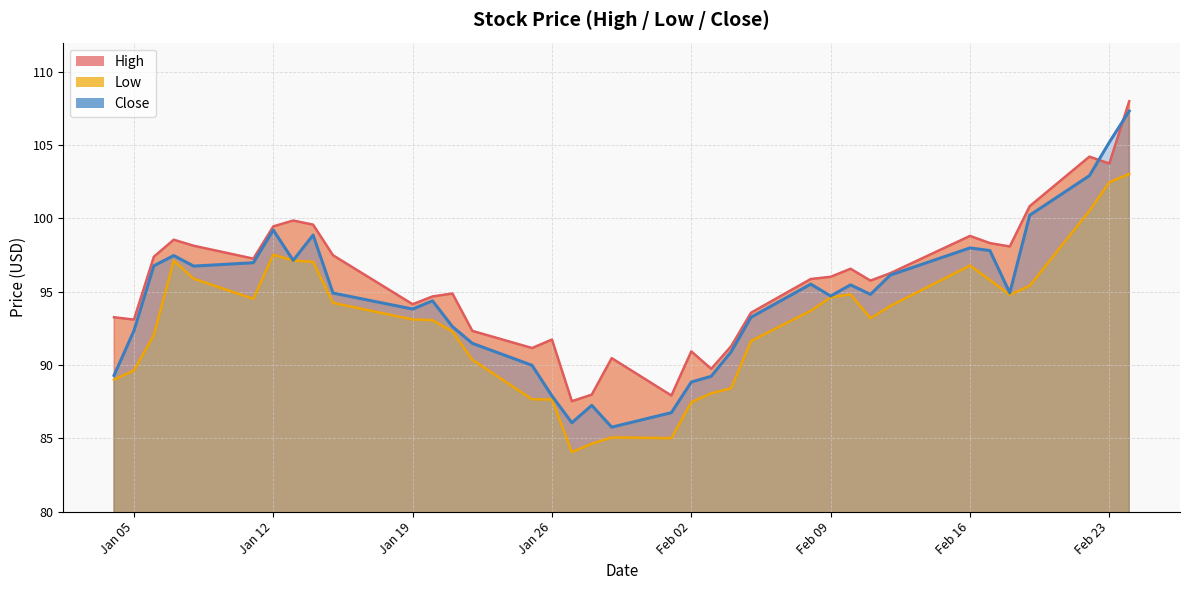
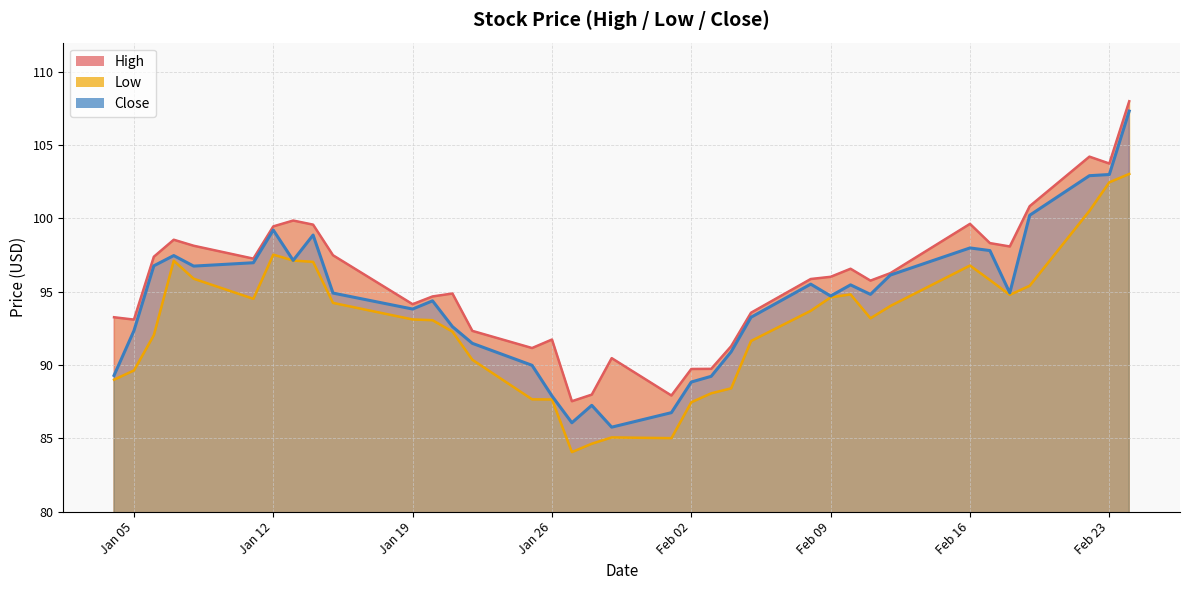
  {
    "High": {
      "Jan 05": 93.1,
      "Jan 12": 99.5,
      "Jan 19": 94.2,
      "Jan 26": 91.7,
-     "Feb 02": 90.9,
+     "Feb 02": 89.7,
      "Feb 09": 96.0,
-     "Feb 16": 98.8,
+     "Feb 16": 99.6,
      "Feb 23": 103.8
    },
    "Low": {
      "Jan 05": 89.6,
      "Jan 12": 97.5,
      "Jan 19": 93.1,
      "Jan 26": 87.7,
      "Feb 02": 87.5,
      "Feb 16": 96.8,
      "Feb 23": 102.5
    },
    "Close": {
      "Jan 05": 92.3,
      "Jan 12": 99.2,
      "Jan 19": 93.8,
      "Jan 26": 87.9,
      "Feb 02": 88.8,
      "Feb 16": 98.0,
-     "Feb 23": 105.2
+     "Feb 23": 103.0
    }
  }
